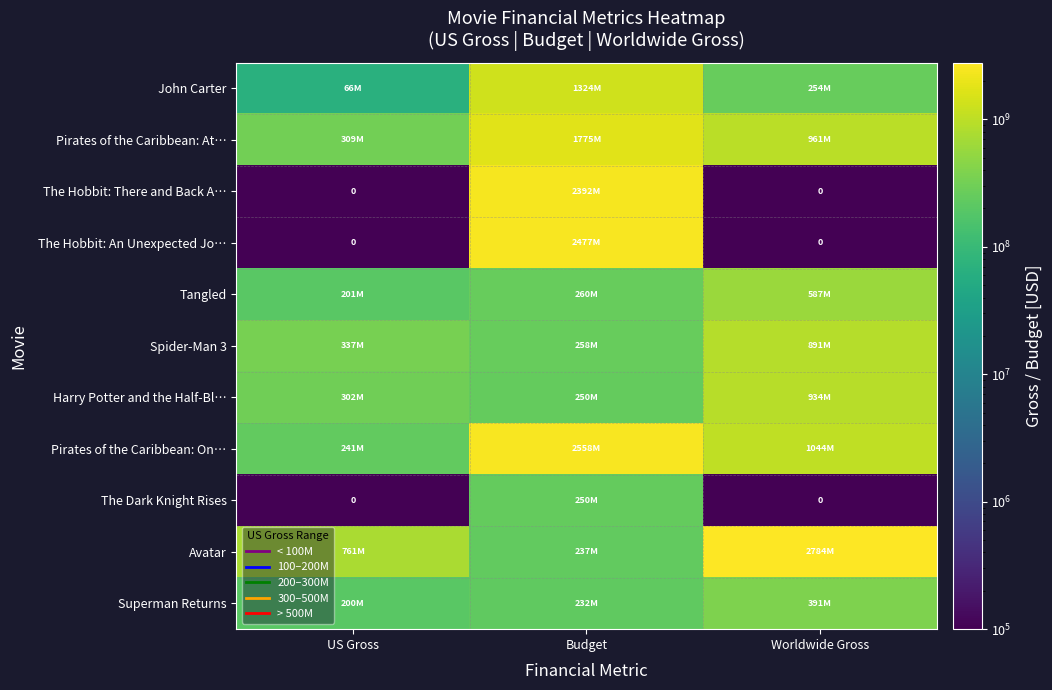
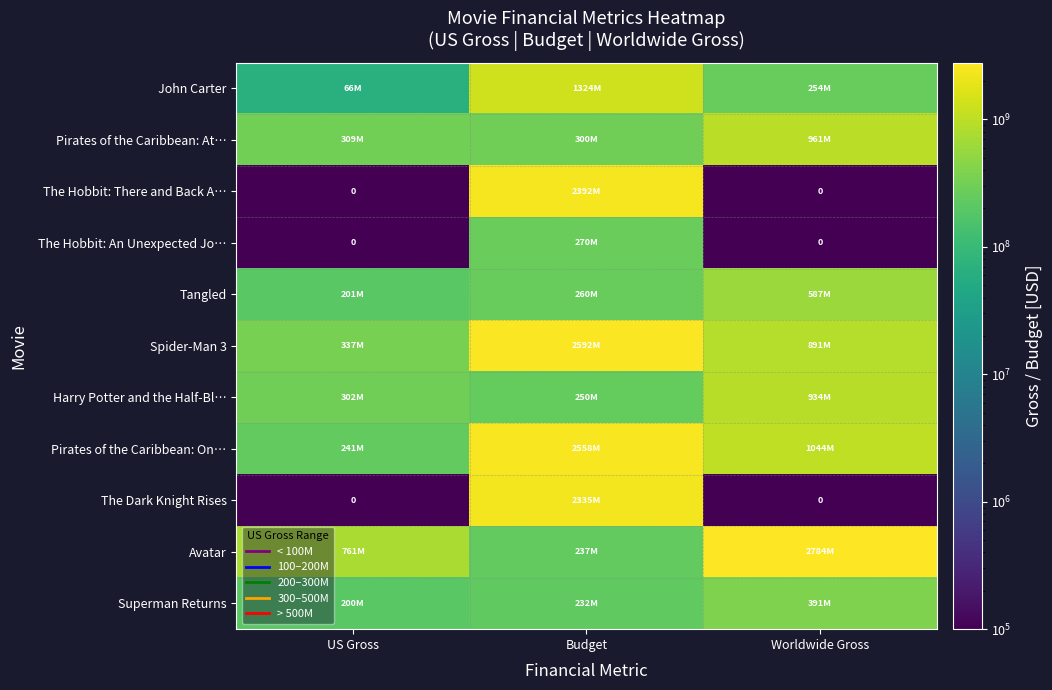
  {
    "John Carter": {
      "US Gross": "66M",
      "Budget": "1324M",
      "Worldwide Gross": "254M"
    },
    "Pirates of the Caribbean: At…": {
      "US Gross": "309M",
-     "Budget": "1775M",
+     "Budget": "300M",
      "Worldwide Gross": "961M"
    },
    "The Hobbit: There and Back A…": {
      "US Gross": "0",
      "Budget": "2392M",
      "Worldwide Gross": "0"
    },
    "The Hobbit: An Unexpected Jo…": {
      "US Gross": "0",
-     "Budget": "2477M",
+     "Budget": "270M",
      "Worldwide Gross": "0"
    },
    "Tangled": {
      "US Gross": "201M",
      "Budget": "260M",
      "Worldwide Gross": "587M"
    },
    "Spider-Man 3": {
      "US Gross": "337M",
-     "Budget": "258M",
+     "Budget": "2592M",
      "Worldwide Gross": "891M"
    },
    "Harry Potter and the Half-Bl…": {
      "US Gross": "302M",
      "Budget": "250M",
      "Worldwide Gross": "934M"
    },
    "Pirates of the Caribbean: On…": {
      "US Gross": "241M",
      "Budget": "2558M",
      "Worldwide Gross": "1044M"
    },
    "The Dark Knight Rises": {
      "US Gross": "0",
-     "Budget": "250M",
+     "Budget": "2335M",
      "Worldwide Gross": "0"
    },
    "Avatar": {
      "US Gross": "761M",
      "Budget": "237M",
      "Worldwide Gross": "2784M"
    },
    "Superman Returns": {
      "US Gross": "200M",
      "Budget": "232M",
      "Worldwide Gross": "391M"
    }
  }
